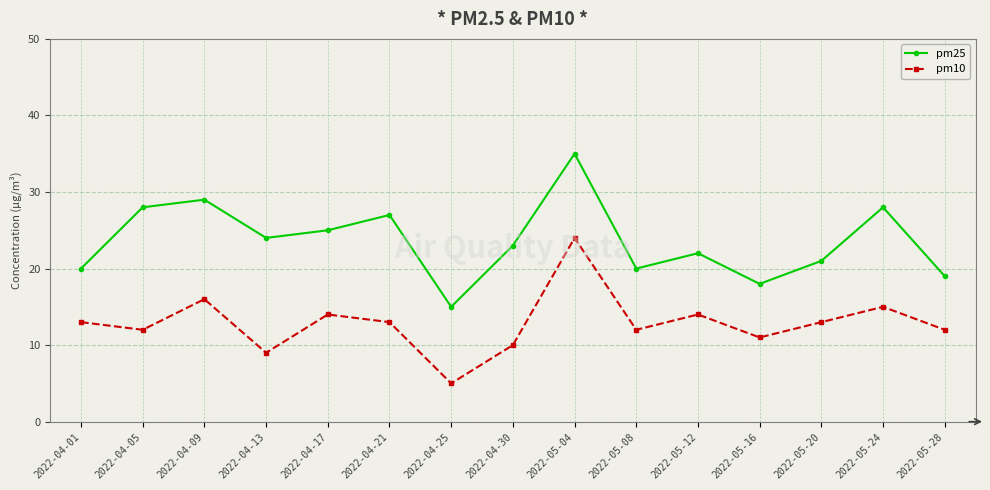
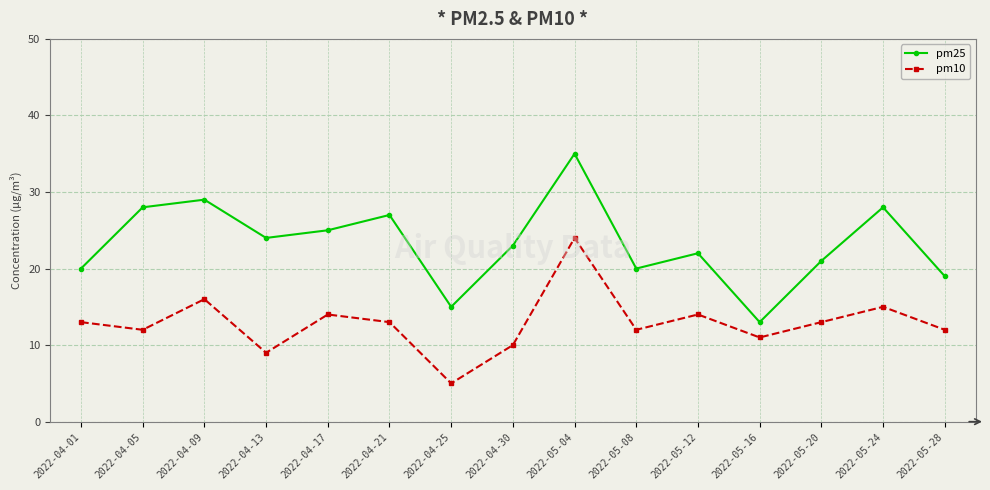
  {
    "pm25": {
      "2022-04-01": 20,
      "2022-04-05": 28,
      "2022-04-09": 29,
      "2022-04-13": 24,
      "2022-04-17": 25,
      "2022-04-21": 27,
      "2022-04-25": 15,
      "2022-04-30": 23,
      "2022-05-04": 35,
      "2022-05-08": 20,
      "2022-05-12": 22,
-     "2022-05-16": 18,
+     "2022-05-16": 13,
      "2022-05-20": 21,
      "2022-05-24": 28,
      "2022-05-28": 19
    },
    "pm10": {
      "2022-04-01": 13,
      "2022-04-05": 12,
      "2022-04-09": 16,
      "2022-04-13": 9,
      "2022-04-17": 14,
      "2022-04-21": 13,
      "2022-04-25": 5,
      "2022-04-30": 10,
      "2022-05-04": 24,
      "2022-05-08": 12,
      "2022-05-12": 14,
      "2022-05-16": 11,
      "2022-05-20": 13,
      "2022-05-24": 15,
      "2022-05-28": 12
    }
  }
